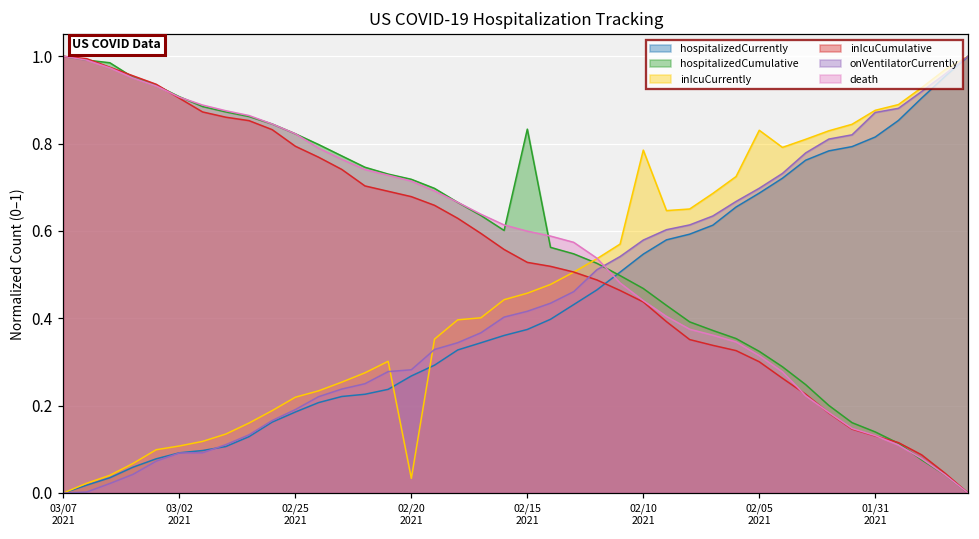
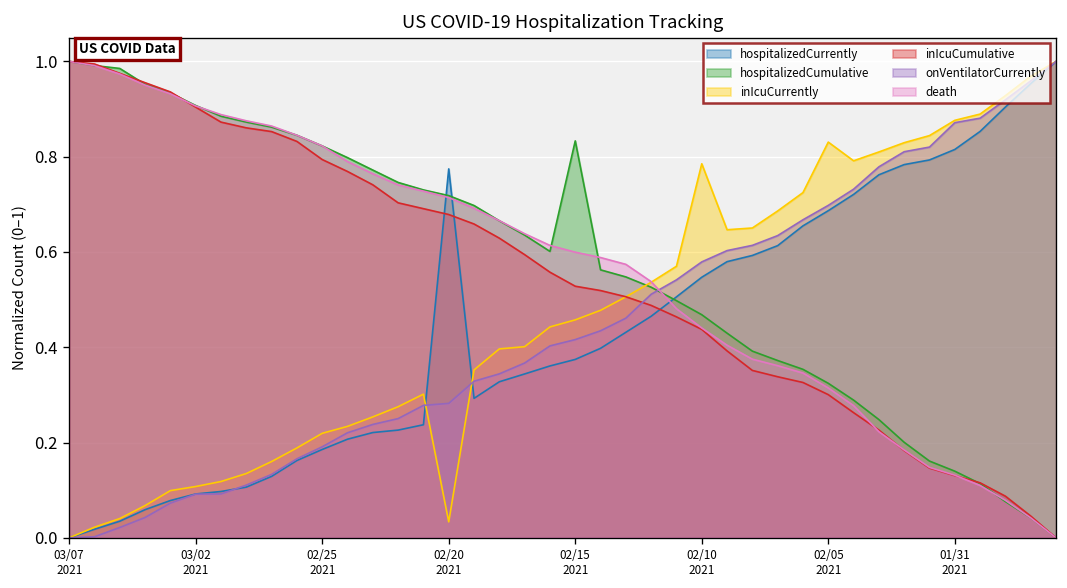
  {
    "hospitalizedCurrently": {
-     "02/20 2021": 0.27,
+     "02/20 2021": 0.77,
      "02/15 2021": 0.37,
      "02/10 2021": 0.55,
      "02/05 2021": 0.69,
      "01/31 2021": 0.82
    },
    "hospitalizedCumulative": {
      "02/15 2021": 0.83,
      "02/10 2021": 0.47,
      "02/05 2021": 0.32,
      "01/31 2021": 0.14
    },
    "inIcuCurrently": {
      "03/02 2021": 0.11,
      "02/25 2021": 0.22,
      "02/20 2021": 0.03,
      "02/15 2021": 0.46,
      "02/10 2021": 0.79,
      "02/05 2021": 0.83
    },
    "inIcuCumulative": {
      "02/25 2021": 0.79,
      "02/20 2021": 0.68,
      "02/15 2021": 0.53,
      "02/05 2021": 0.30
    }
  }
